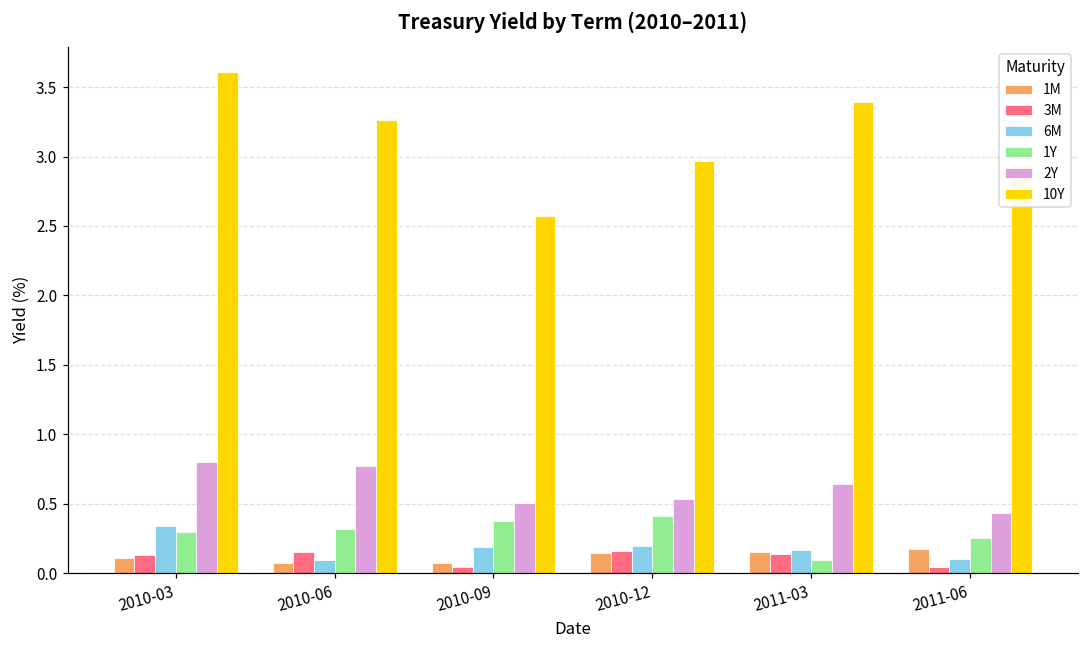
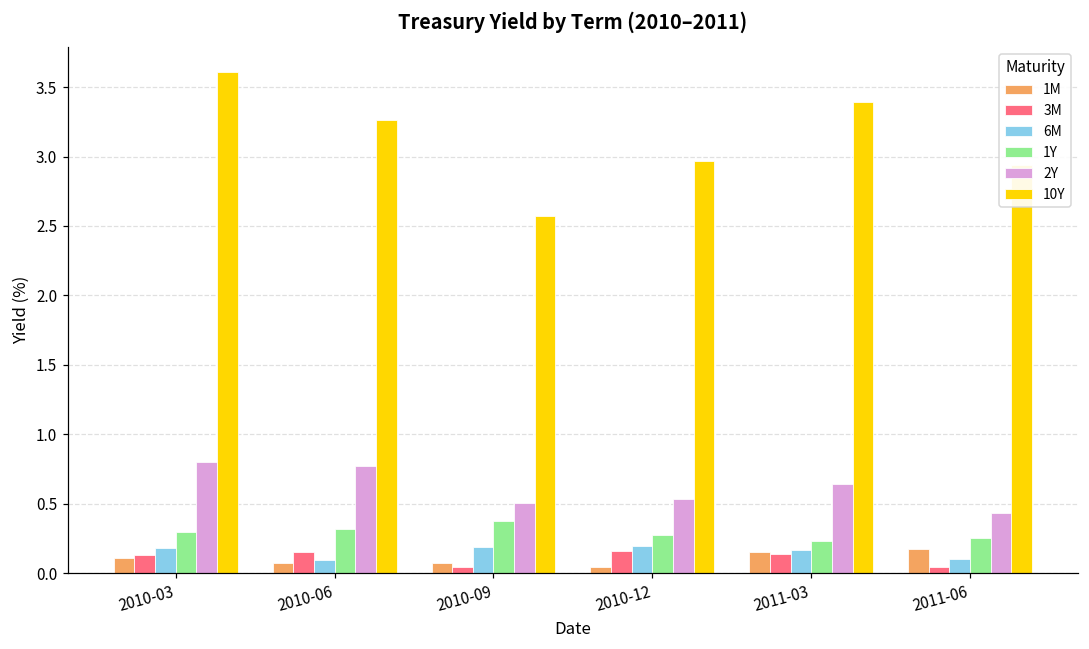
  {
    "1M": {
      "2010-03": 0.11,
      "2010-06": 0.07,
      "2010-09": 0.07,
-     "2010-12": 0.15,
+     "2010-12": 0.04,
      "2011-03": 0.15,
      "2011-06": 0.17
    },
    "3M": {
      "2010-03": 0.13,
      "2010-06": 0.15,
      "2010-09": 0.04,
      "2010-12": 0.16,
      "2011-03": 0.14,
      "2011-06": 0.04
    },
    "6M": {
-     "2010-03": 0.34,
+     "2010-03": 0.18,
      "2010-06": 0.09,
      "2010-09": 0.19,
      "2010-12": 0.20,
      "2011-03": 0.16,
      "2011-06": 0.10
    },
    "1Y": {
      "2010-03": 0.30,
      "2010-06": 0.32,
      "2010-09": 0.38,
-     "2010-12": 0.41,
-     "2011-03": 0.09,
+     "2010-12": 0.27,
+     "2011-03": 0.23,
      "2011-06": 0.25
    },
    "2Y": {
      "2010-03": 0.80,
      "2010-06": 0.77,
      "2010-09": 0.51,
      "2010-12": 0.54,
      "2011-03": 0.64,
      "2011-06": 0.44
    },
    "10Y": {
      "2010-03": 3.61,
      "2010-06": 3.26,
      "2010-09": 2.57,
      "2010-12": 2.97,
      "2011-03": 3.39
    }
  }
